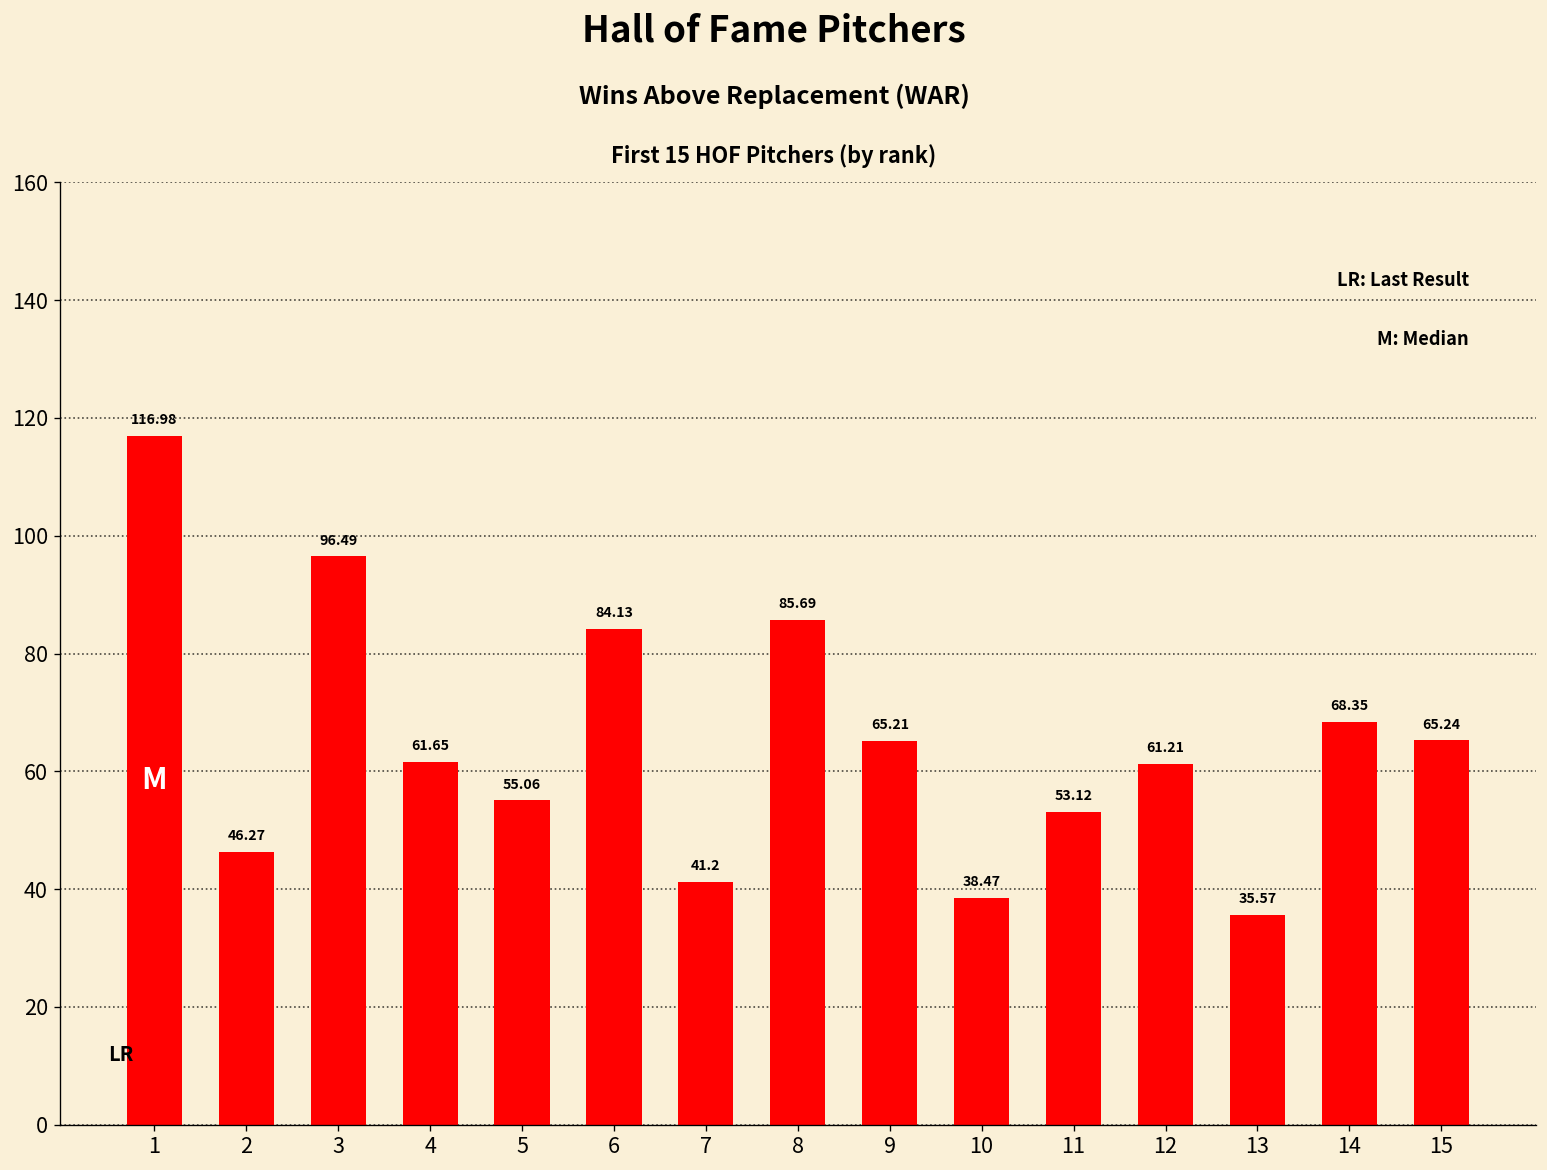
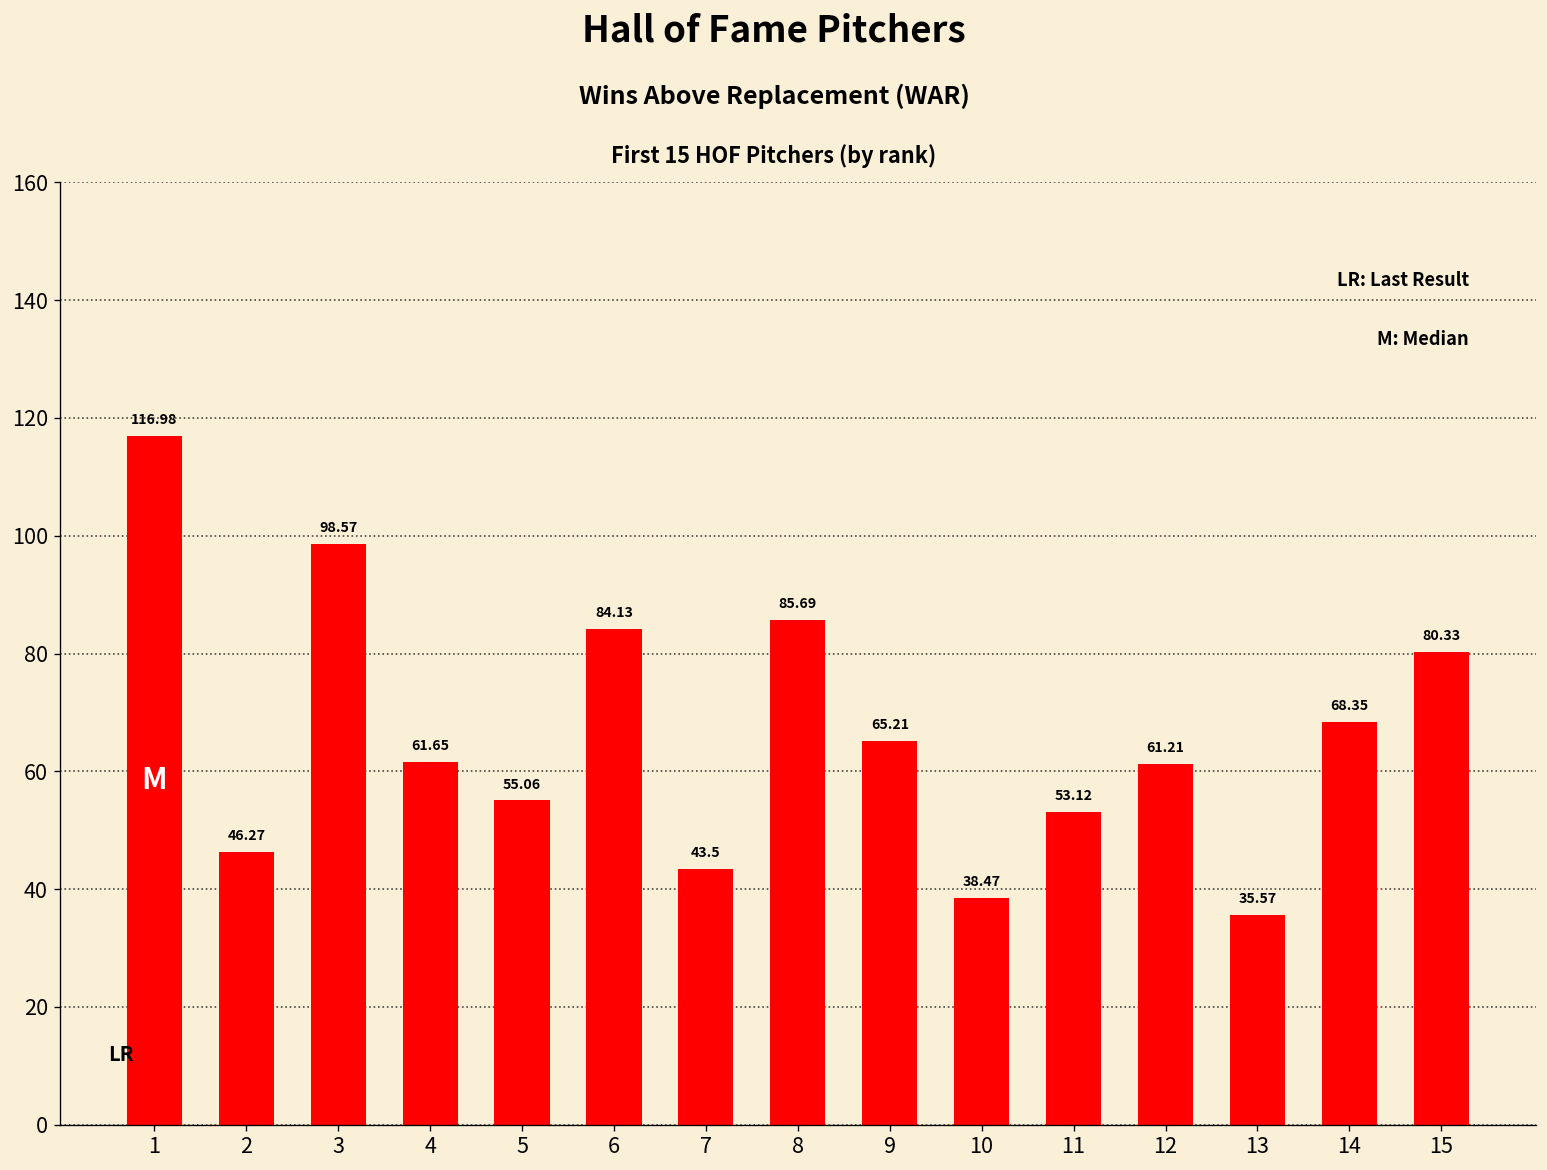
  {
    "1": 116.98,
    "2": 46.27,
-   "3": 96.49,
+   "3": 98.57,
    "4": 61.65,
    "5": 55.06,
    "6": 84.13,
-   "7": 41.2,
+   "7": 43.5,
    "8": 85.69,
    "9": 65.21,
    "10": 38.47,
    "11": 53.12,
    "12": 61.21,
    "13": 35.57,
    "14": 68.35,
-   "15": 65.24
+   "15": 80.33
  }
